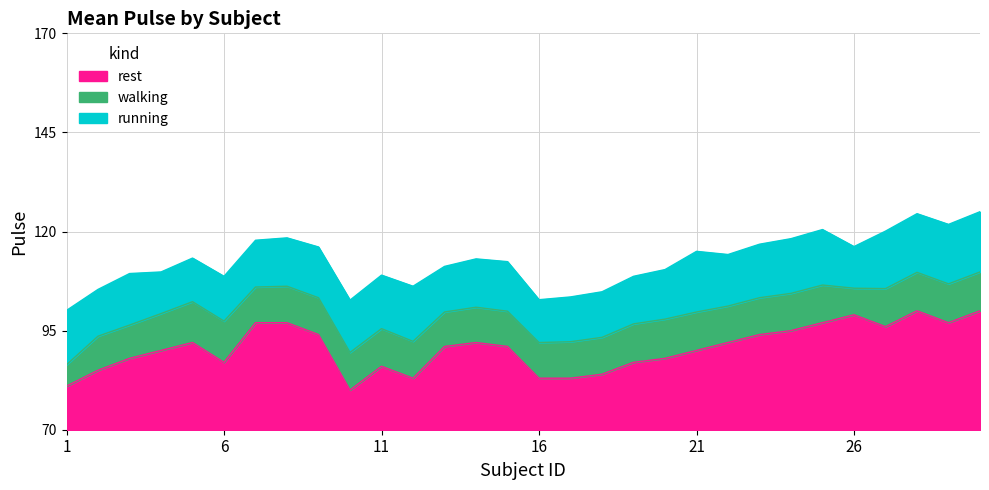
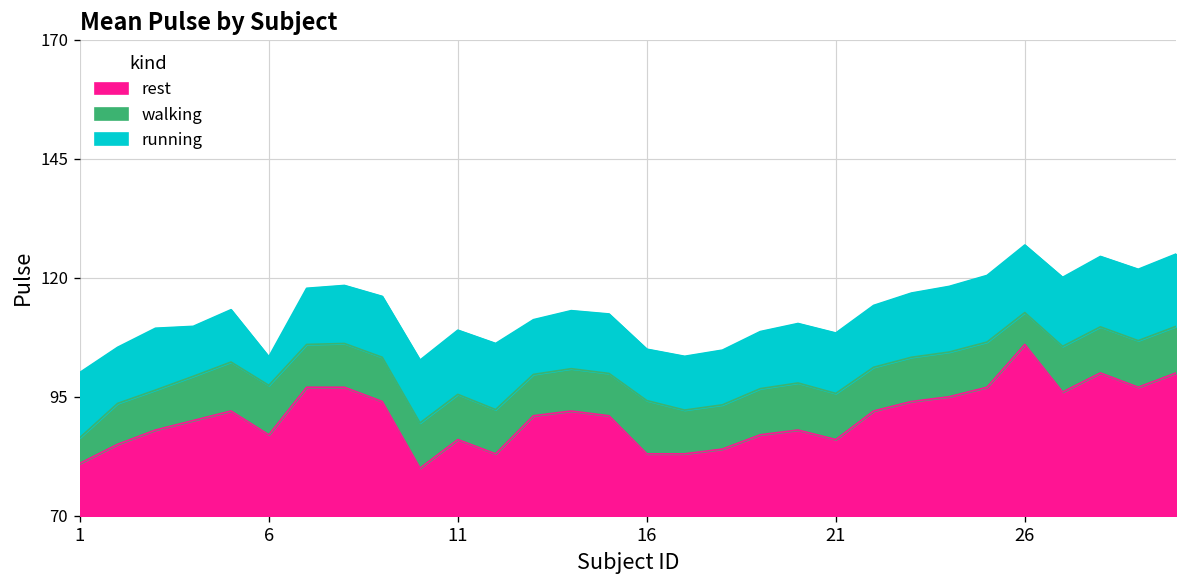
  {
    "rest": {
      "1": 81,
      "6": 87,
      "11": 86,
      "16": 83,
-     "21": 90,
-     "26": 99
+     "21": 86,
+     "26": 106
    },
    "walking": {
      "1": 86,
      "6": 97,
      "11": 96,
-     "16": 9
+     "16": 11
    },
    "running": {
      "1": 14,
-     "6": 11,
+     "6": 6,
      "11": 14,
      "16": 11,
-     "21": 15,
-     "26": 11
+     "21": 13,
+     "26": 14
    }
  }
